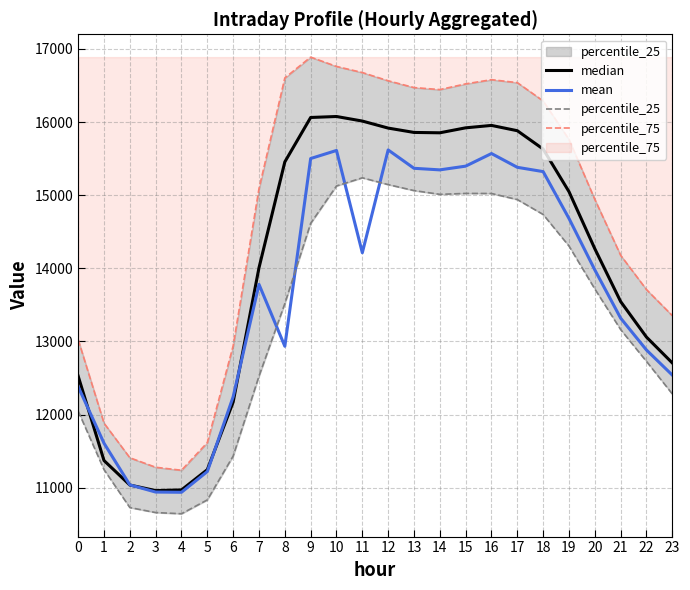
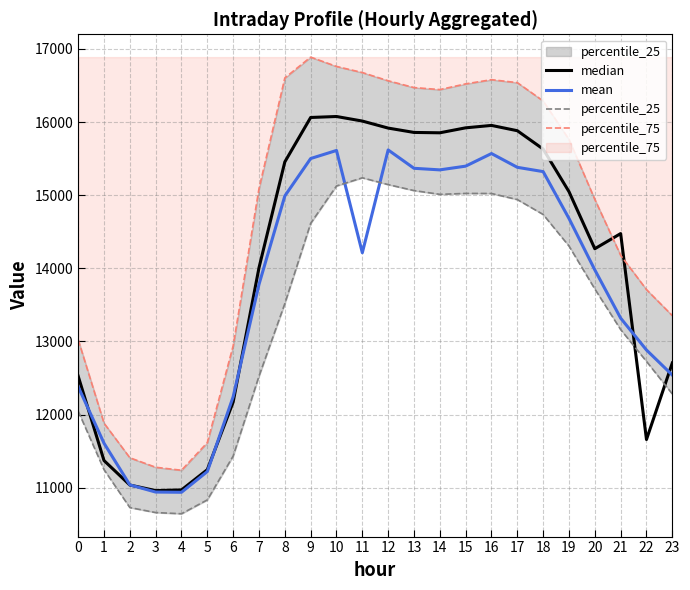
  {
    "median": {
      "0": 12500,
      "1": 11400,
      "6": 12200,
      "7": 14000,
      "8": 15500,
      "9": 16100,
      "10": 16100,
      "11": 16000,
      "12": 15900,
      "13": 15900,
      "14": 15900,
      "15": 15900,
      "16": 16000,
      "17": 15900,
      "19": 15000,
      "20": 14300,
-     "21": 13500,
-     "22": 13100,
+     "21": 14500,
+     "22": 11700,
      "23": 12700
    },
    "mean": {
      "0": 12400,
      "1": 11600,
      "6": 12200,
      "7": 13800,
-     "8": 12900,
+     "8": 15000,
      "9": 15500,
      "10": 15600,
      "11": 14200,
      "12": 15600,
      "13": 15400,
      "14": 15300,
      "15": 15400,
      "16": 15600,
      "17": 15400,
      "18": 15300,
      "19": 14700,
      "20": 14000,
      "21": 13300,
      "22": 12900,
      "23": 12500
    }
  }
